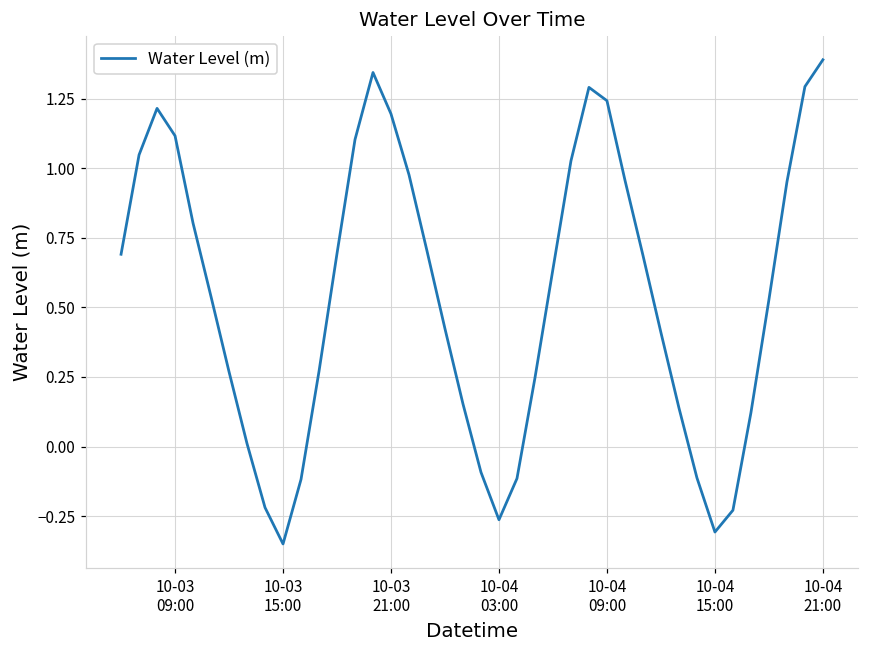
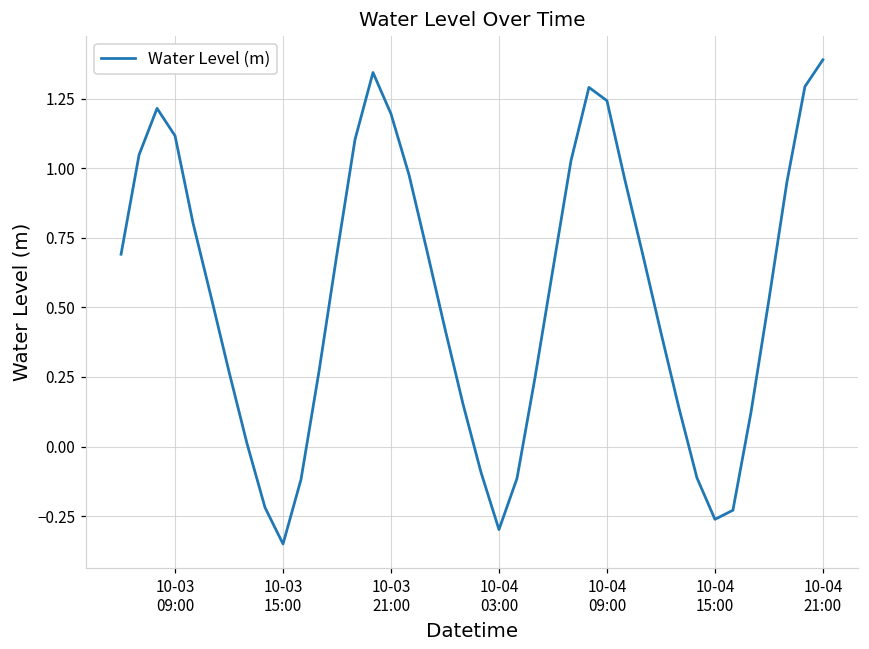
  {
    "10-03 09:00": 1.12,
    "10-03 15:00": -0.35,
    "10-03 21:00": 1.19,
-   "10-04 03:00": -0.26,
+   "10-04 03:00": -0.30,
    "10-04 09:00": 1.24,
-   "10-04 15:00": -0.31,
+   "10-04 15:00": -0.26,
    "10-04 21:00": 1.39
  }
